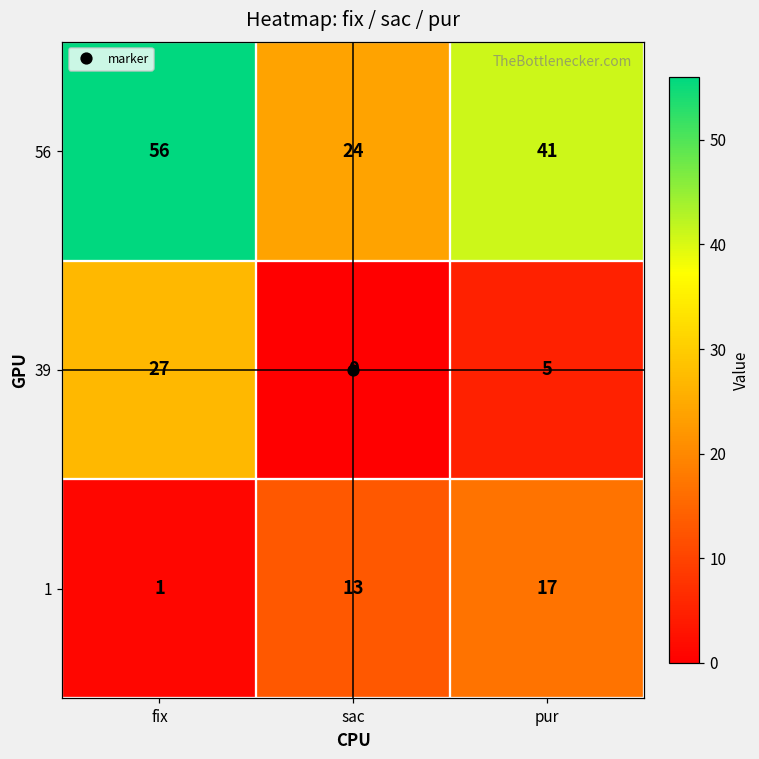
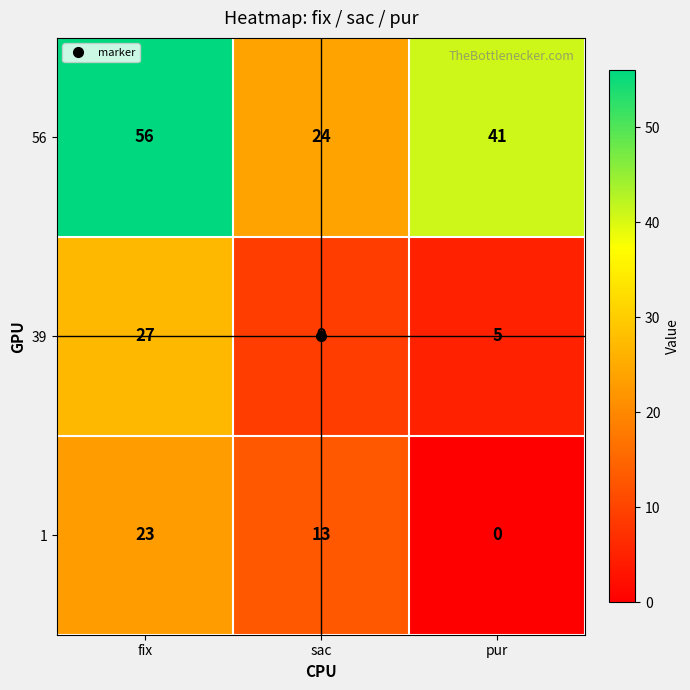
  {
    "56": {
      "fix": 56,
      "sac": 24
    },
    "39": {
      "fix": 27,
-     "sac": 0,
+     "sac": 9,
      "pur": 5
    },
    "1": {
-     "fix": 1,
+     "fix": 23,
      "sac": 13,
-     "pur": 17
+     "pur": 0
    }
  }
